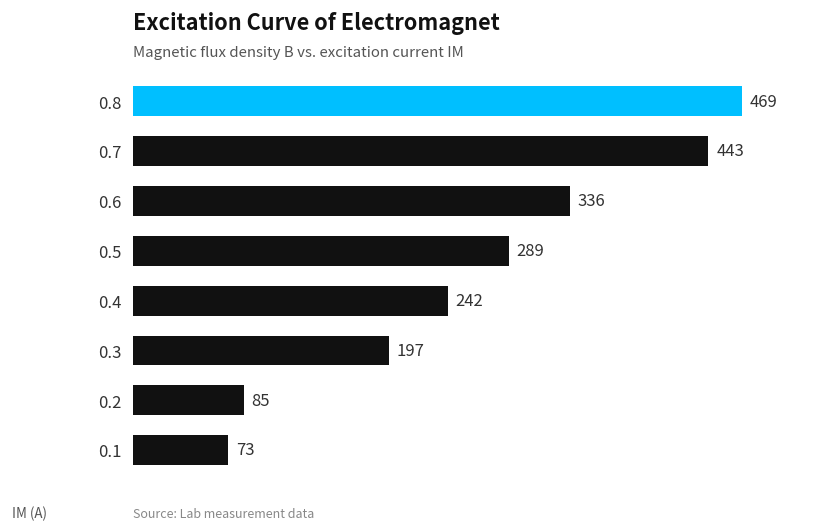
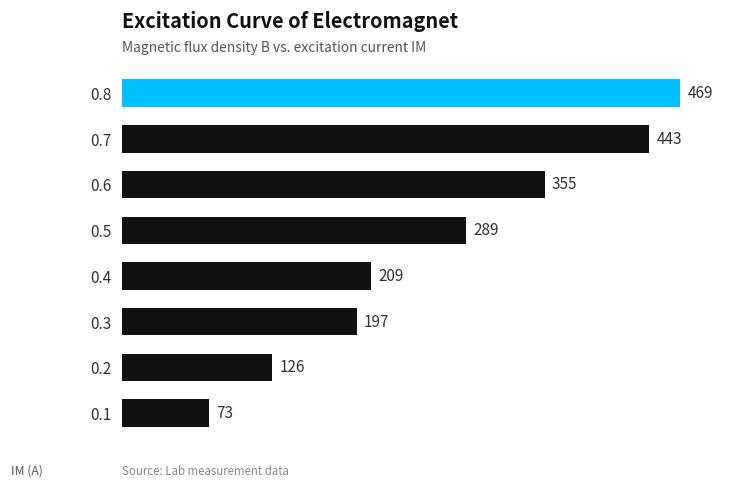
  {
    "0.8": 469,
    "0.7": 443,
-   "0.6": 336,
+   "0.6": 355,
    "0.5": 289,
-   "0.4": 242,
+   "0.4": 209,
    "0.3": 197,
-   "0.2": 85,
+   "0.2": 126,
    "0.1": 73
  }
